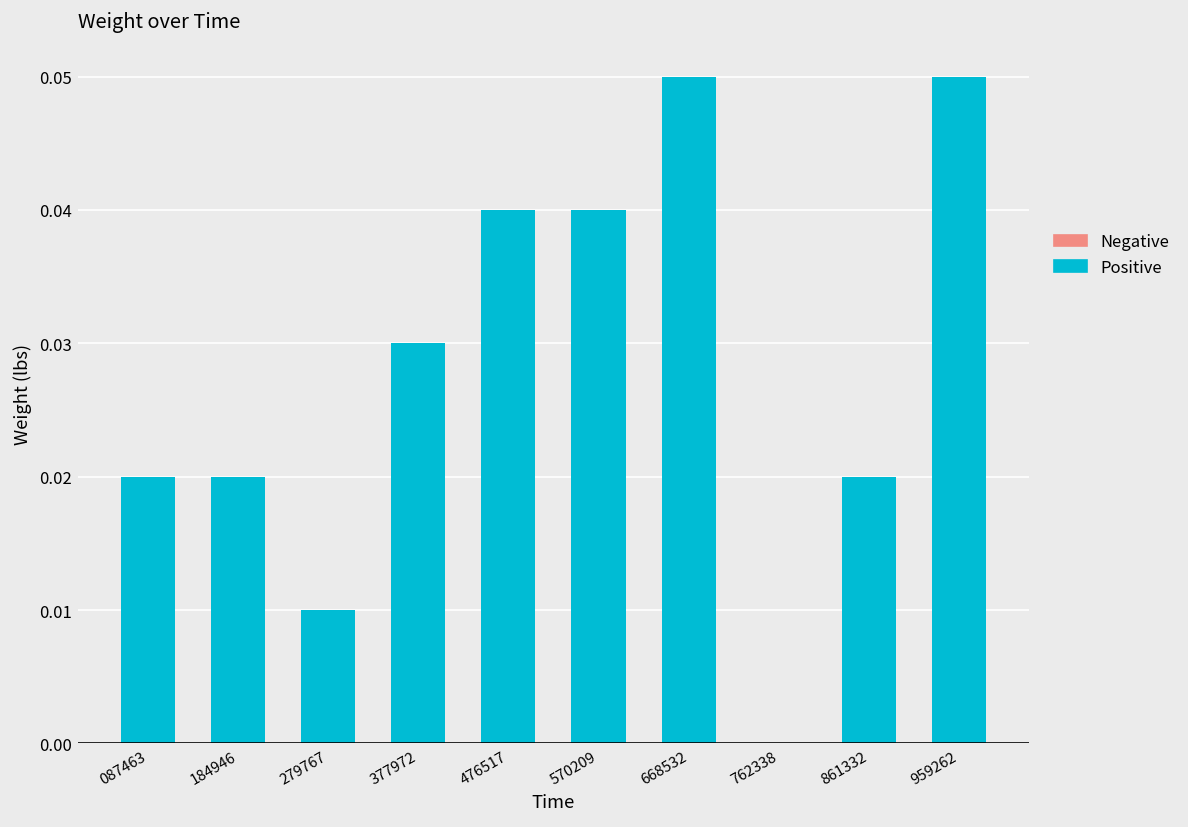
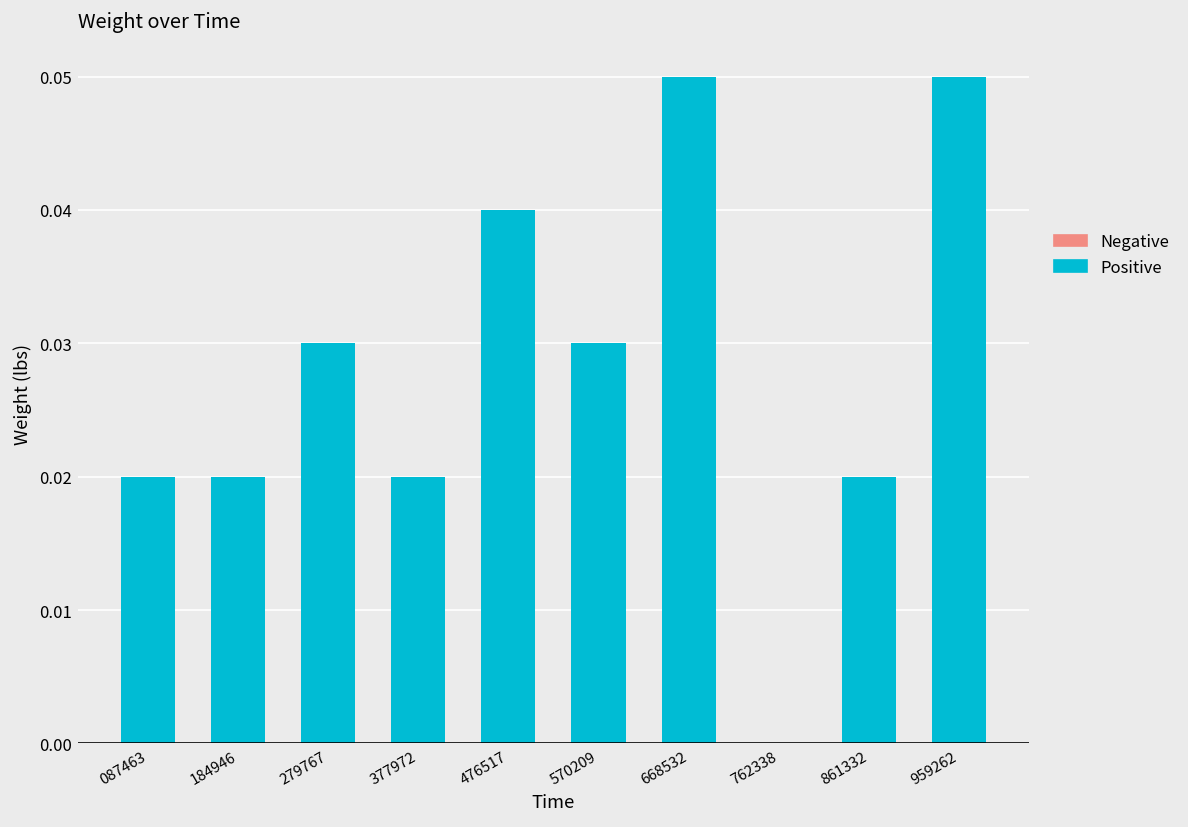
  {
    "Positive": {
      "087463": 0.02,
      "184946": 0.02,
-     "279767": 0.01,
-     "377972": 0.03,
+     "279767": 0.03,
+     "377972": 0.02,
      "476517": 0.04,
-     "570209": 0.04,
+     "570209": 0.03,
      "668532": 0.05,
      "762338": 0.00,
      "861332": 0.02,
      "959262": 0.05
    },
    "Negative": {
      "087463": 0.00,
      "184946": 0.00,
      "279767": 0.00,
      "377972": 0.00,
      "476517": 0.00,
      "570209": 0.00,
      "668532": 0.00,
      "762338": 0.00,
      "861332": 0.00,
      "959262": 0.00
    }
  }
